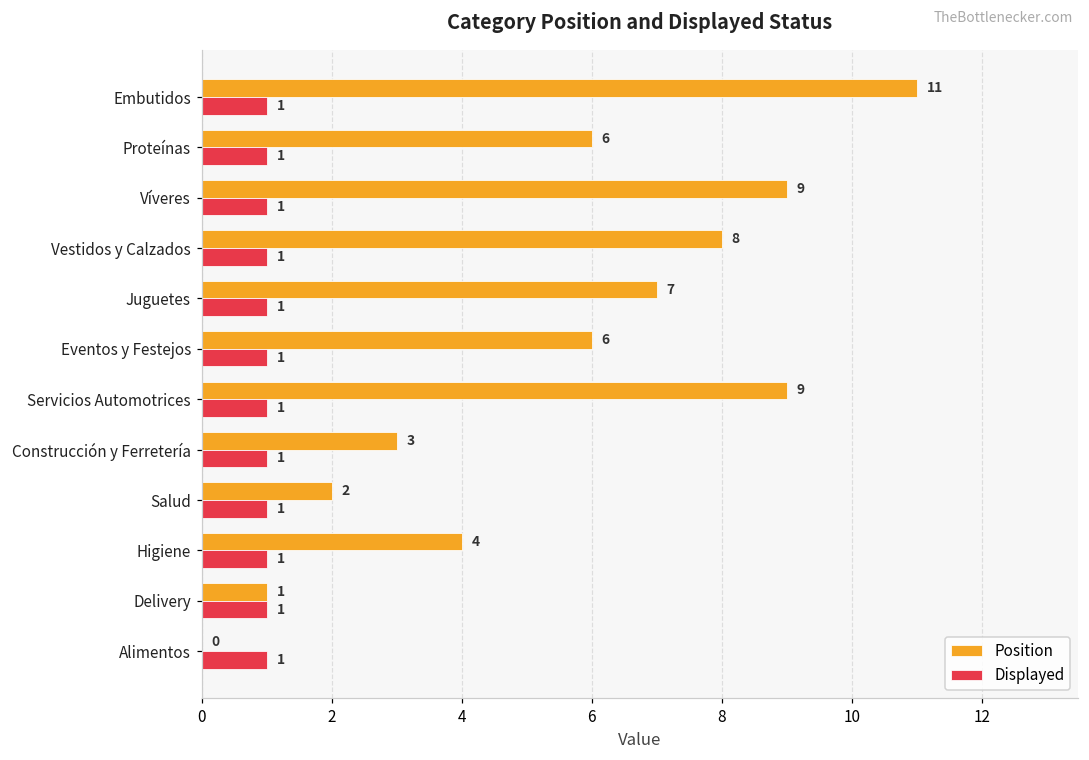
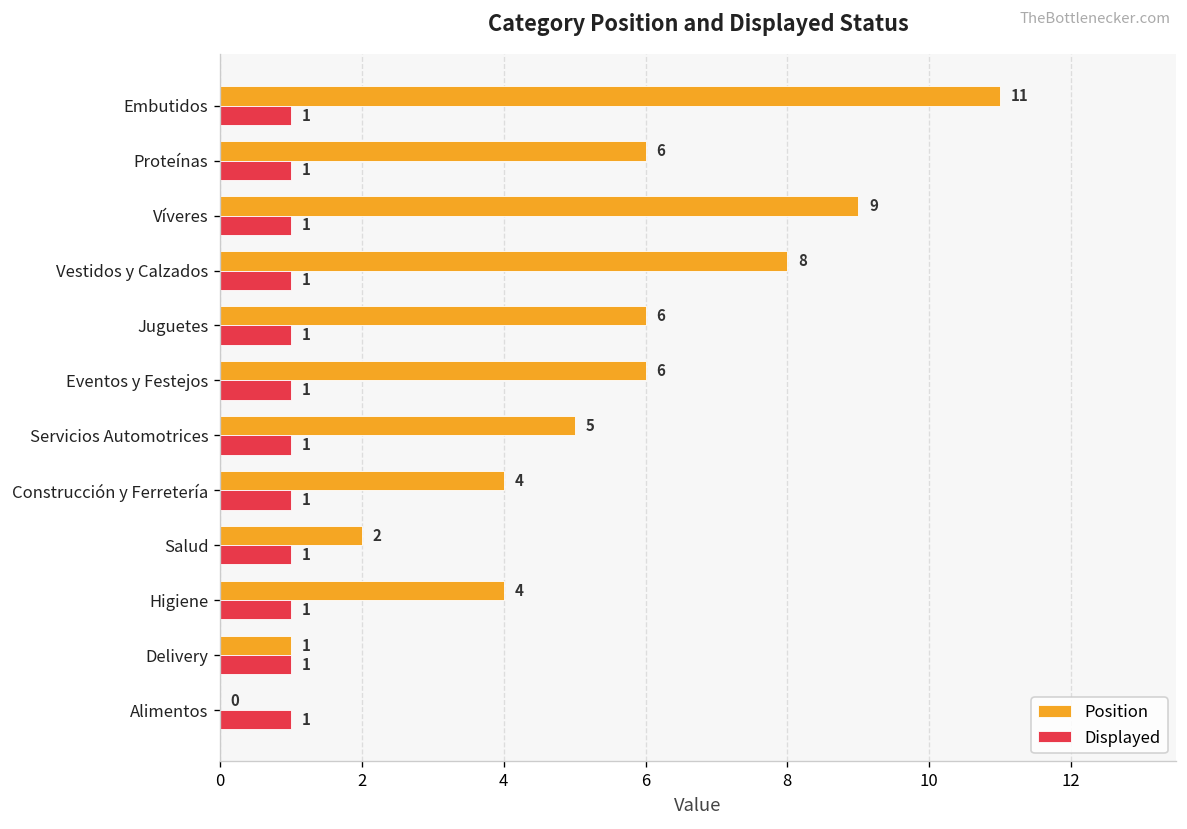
  {
    "Position": {
      "Embutidos": 11,
      "Proteínas": 6,
      "Víveres": 9,
      "Vestidos y Calzados": 8,
-     "Juguetes": 7,
+     "Juguetes": 6,
      "Eventos y Festejos": 6,
-     "Servicios Automotrices": 9,
-     "Construcción y Ferretería": 3,
+     "Servicios Automotrices": 5,
+     "Construcción y Ferretería": 4,
      "Salud": 2,
      "Higiene": 4,
      "Delivery": 1,
      "Alimentos": 0
    },
    "Displayed": {
      "Embutidos": 1,
      "Proteínas": 1,
      "Víveres": 1,
      "Vestidos y Calzados": 1,
      "Juguetes": 1,
      "Eventos y Festejos": 1,
      "Servicios Automotrices": 1,
      "Construcción y Ferretería": 1,
      "Salud": 1,
      "Higiene": 1,
      "Delivery": 1,
      "Alimentos": 1
    }
  }
